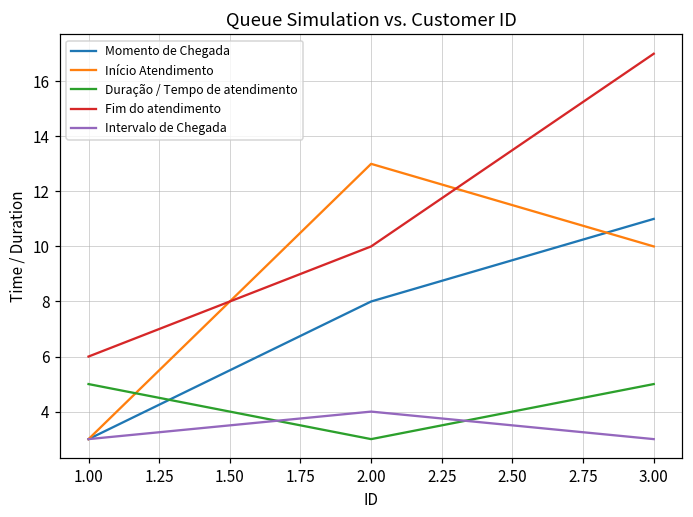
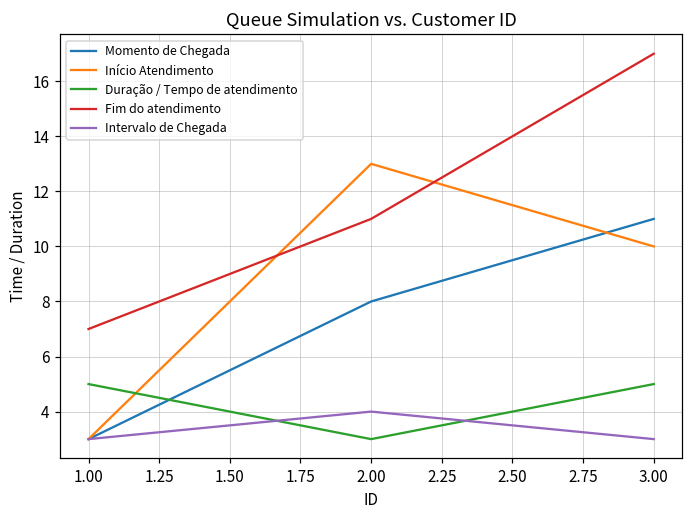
  {
    "Momento de Chegada": {
      "2.00": 8,
      "3.00": 11
    },
    "Início Atendimento": {
      "2.00": 13,
      "3.00": 10
    },
    "Duração / Tempo de atendimento": {
      "1.00": 5,
      "2.00": 3,
      "3.00": 5
    },
    "Fim do atendimento": {
-     "1.00": 6,
-     "2.00": 10,
+     "1.00": 7,
+     "2.00": 11,
      "3.00": 17
    },
    "Intervalo de Chegada": {
      "2.00": 4,
      "3.00": 3
    }
  }
